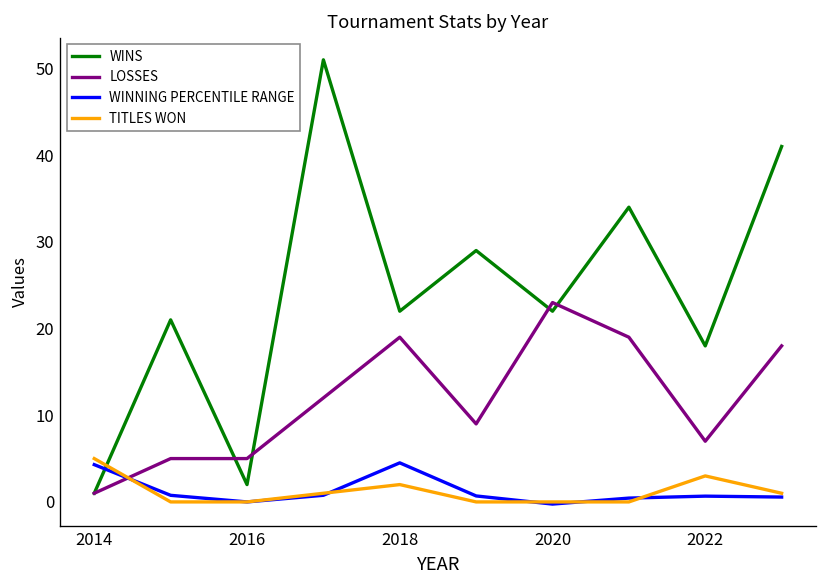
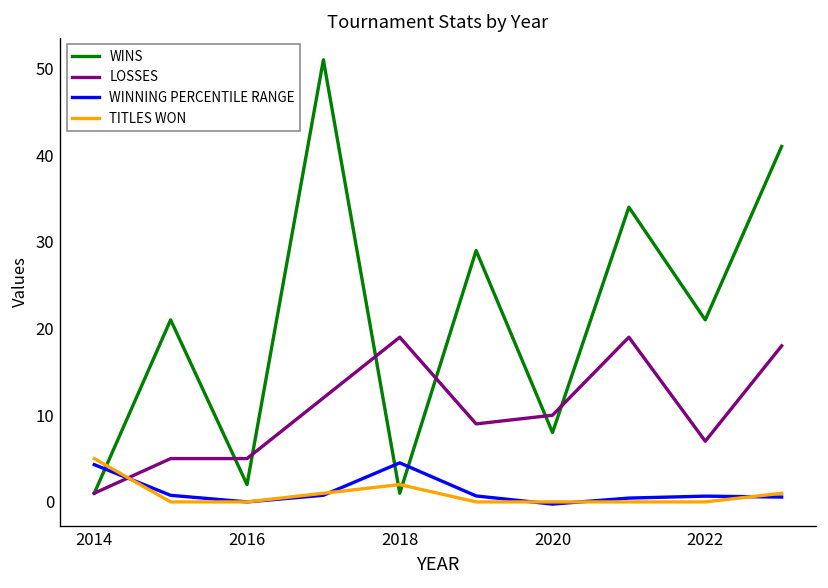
  {
    "WINS": {
      "2016": 2,
-     "2018": 22,
-     "2020": 22,
-     "2022": 18
+     "2018": 1,
+     "2020": 8,
+     "2022": 21
    },
    "LOSSES": {
      "2016": 5,
      "2018": 19,
-     "2020": 23,
+     "2020": 10,
      "2022": 7
    },
    "WINNING PERCENTILE RANGE": {
      "2014": 4,
      "2018": 5,
      "2022": 1
    },
    "TITLES WON": {
      "2014": 5,
      "2018": 2,
-     "2022": 3
+     "2022": 0
    }
  }
